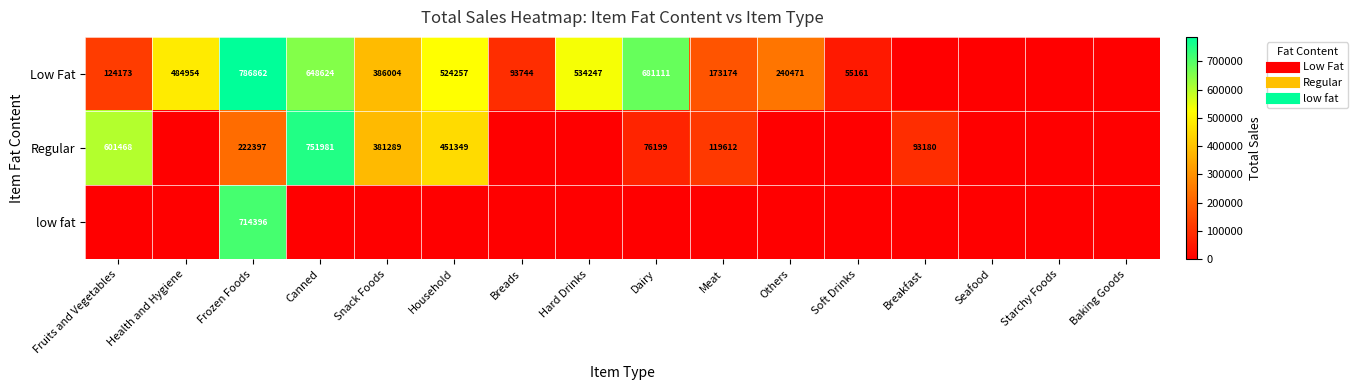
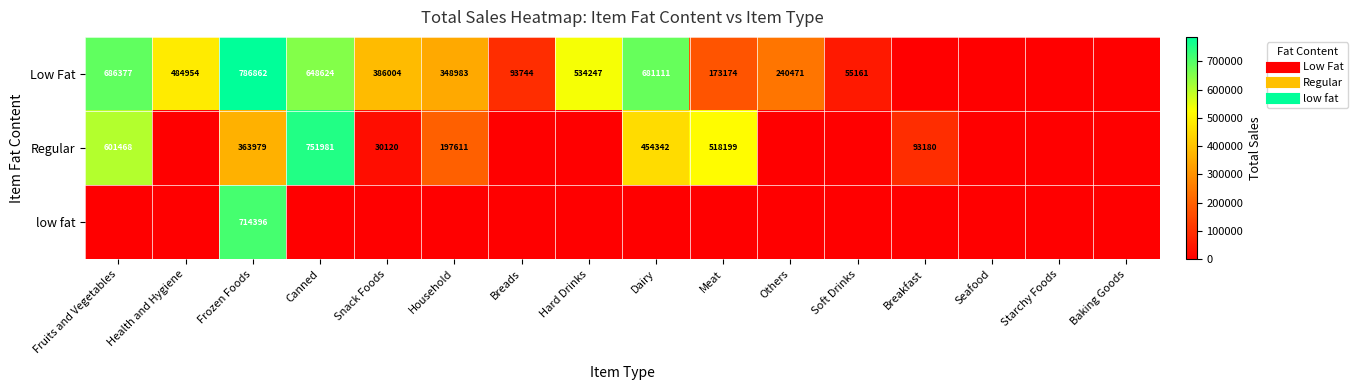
  {
    "Low Fat": {
-     "Fruits and Vegetables": 124173,
+     "Fruits and Vegetables": 686377,
      "Health and Hygiene": 484954,
      "Frozen Foods": 786862,
      "Canned": 648624,
      "Snack Foods": 386004,
-     "Household": 524257,
+     "Household": 348983,
      "Breads": 93744,
      "Hard Drinks": 534247,
      "Dairy": 681111,
      "Meat": 173174,
      "Others": 240471,
      "Soft Drinks": 55161
    },
    "Regular": {
      "Fruits and Vegetables": 601468,
-     "Frozen Foods": 222397,
+     "Frozen Foods": 363979,
      "Canned": 751981,
-     "Snack Foods": 381289,
-     "Household": 451349,
-     "Dairy": 76199,
-     "Meat": 119612,
+     "Snack Foods": 30120,
+     "Household": 197611,
+     "Dairy": 454342,
+     "Meat": 518199,
      "Breakfast": 93180
    },
    "low fat": {
      "Frozen Foods": 714396
    }
  }
